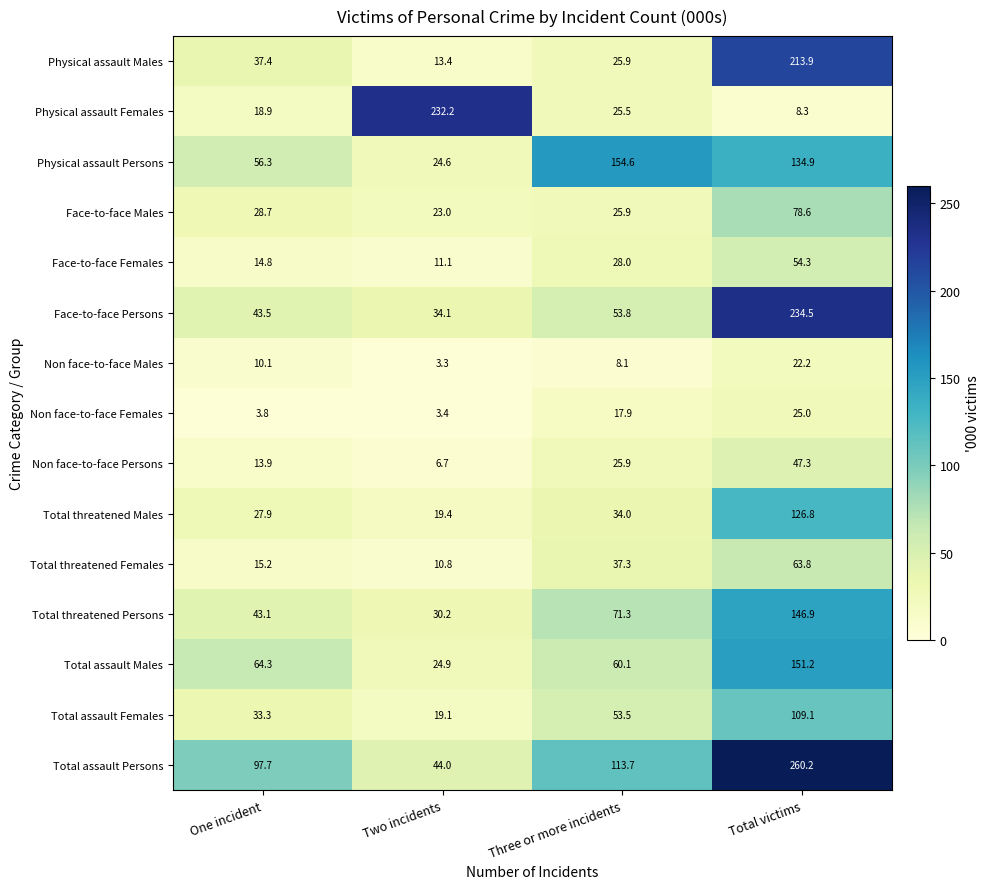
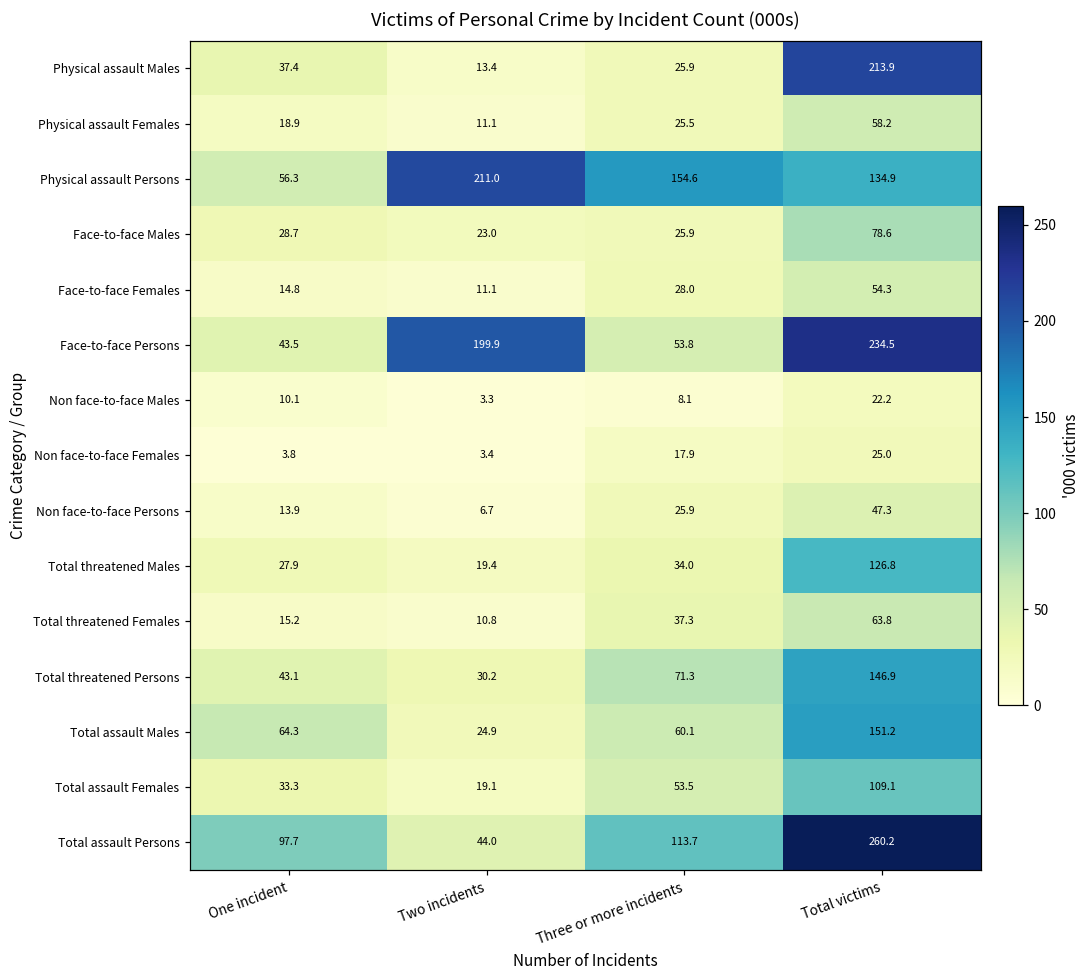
  {
    "Physical assault Males": {
      "One incident": 37.4,
      "Two incidents": 13.4,
      "Three or more incidents": 25.9,
      "Total victims": 213.9
    },
    "Physical assault Females": {
      "One incident": 18.9,
-     "Two incidents": 232.2,
+     "Two incidents": 11.1,
      "Three or more incidents": 25.5,
-     "Total victims": 8.3
+     "Total victims": 58.2
    },
    "Physical assault Persons": {
      "One incident": 56.3,
-     "Two incidents": 24.6,
+     "Two incidents": 211.0,
      "Three or more incidents": 154.6,
      "Total victims": 134.9
    },
    "Face-to-face Males": {
      "One incident": 28.7,
      "Two incidents": 23.0,
      "Three or more incidents": 25.9,
      "Total victims": 78.6
    },
    "Face-to-face Females": {
      "One incident": 14.8,
      "Two incidents": 11.1,
      "Three or more incidents": 28.0,
      "Total victims": 54.3
    },
    "Face-to-face Persons": {
      "One incident": 43.5,
-     "Two incidents": 34.1,
+     "Two incidents": 199.9,
      "Three or more incidents": 53.8,
      "Total victims": 234.5
    },
    "Non face-to-face Males": {
      "One incident": 10.1,
      "Two incidents": 3.3,
      "Three or more incidents": 8.1,
      "Total victims": 22.2
    },
    "Non face-to-face Females": {
      "One incident": 3.8,
      "Two incidents": 3.4,
      "Three or more incidents": 17.9,
      "Total victims": 25.0
    },
    "Non face-to-face Persons": {
      "One incident": 13.9,
      "Two incidents": 6.7,
      "Three or more incidents": 25.9,
      "Total victims": 47.3
    },
    "Total threatened Males": {
      "One incident": 27.9,
      "Two incidents": 19.4,
      "Three or more incidents": 34.0,
      "Total victims": 126.8
    },
    "Total threatened Females": {
      "One incident": 15.2,
      "Two incidents": 10.8,
      "Three or more incidents": 37.3,
      "Total victims": 63.8
    },
    "Total threatened Persons": {
      "One incident": 43.1,
      "Two incidents": 30.2,
      "Three or more incidents": 71.3,
      "Total victims": 146.9
    },
    "Total assault Males": {
      "One incident": 64.3,
      "Two incidents": 24.9,
      "Three or more incidents": 60.1,
      "Total victims": 151.2
    },
    "Total assault Females": {
      "One incident": 33.3,
      "Two incidents": 19.1,
      "Three or more incidents": 53.5,
      "Total victims": 109.1
    },
    "Total assault Persons": {
      "One incident": 97.7,
      "Two incidents": 44.0,
      "Three or more incidents": 113.7,
      "Total victims": 260.2
    }
  }
